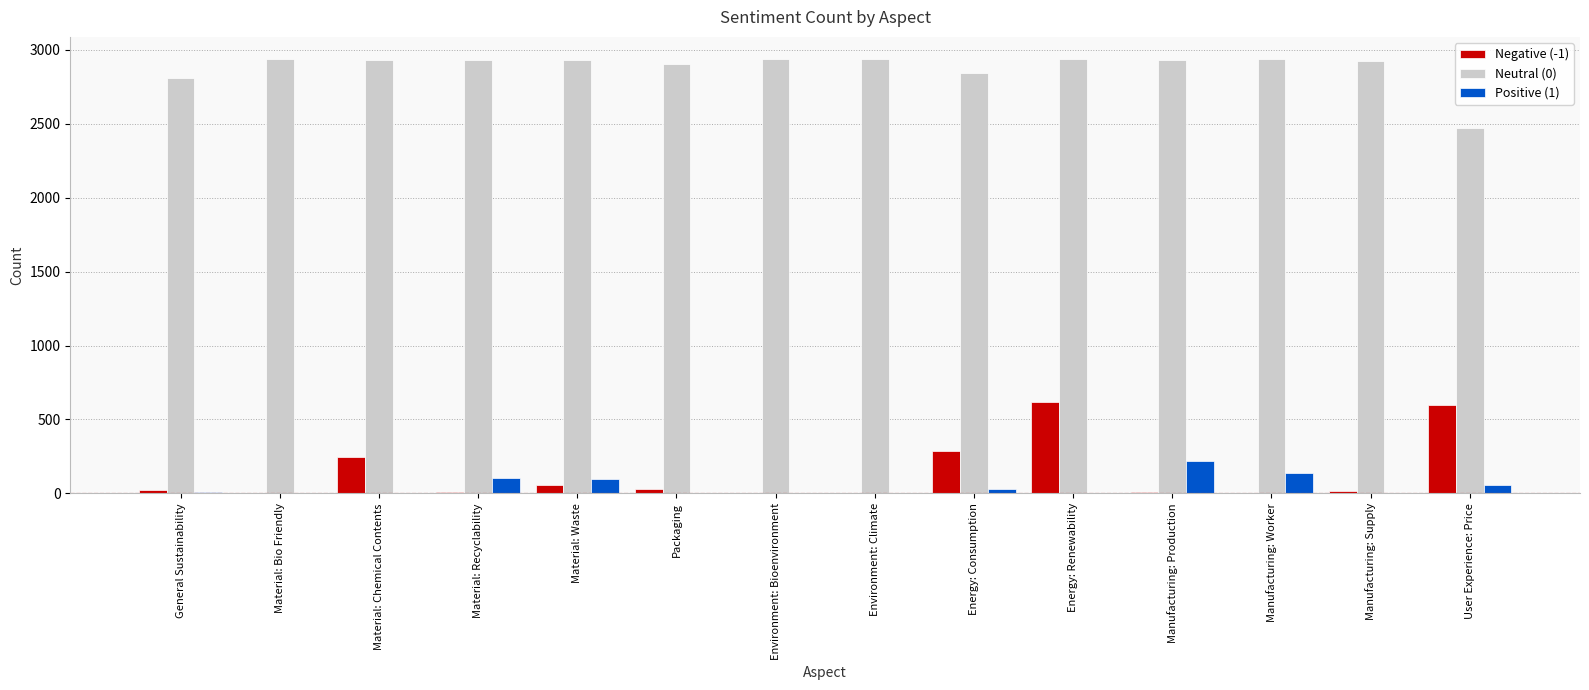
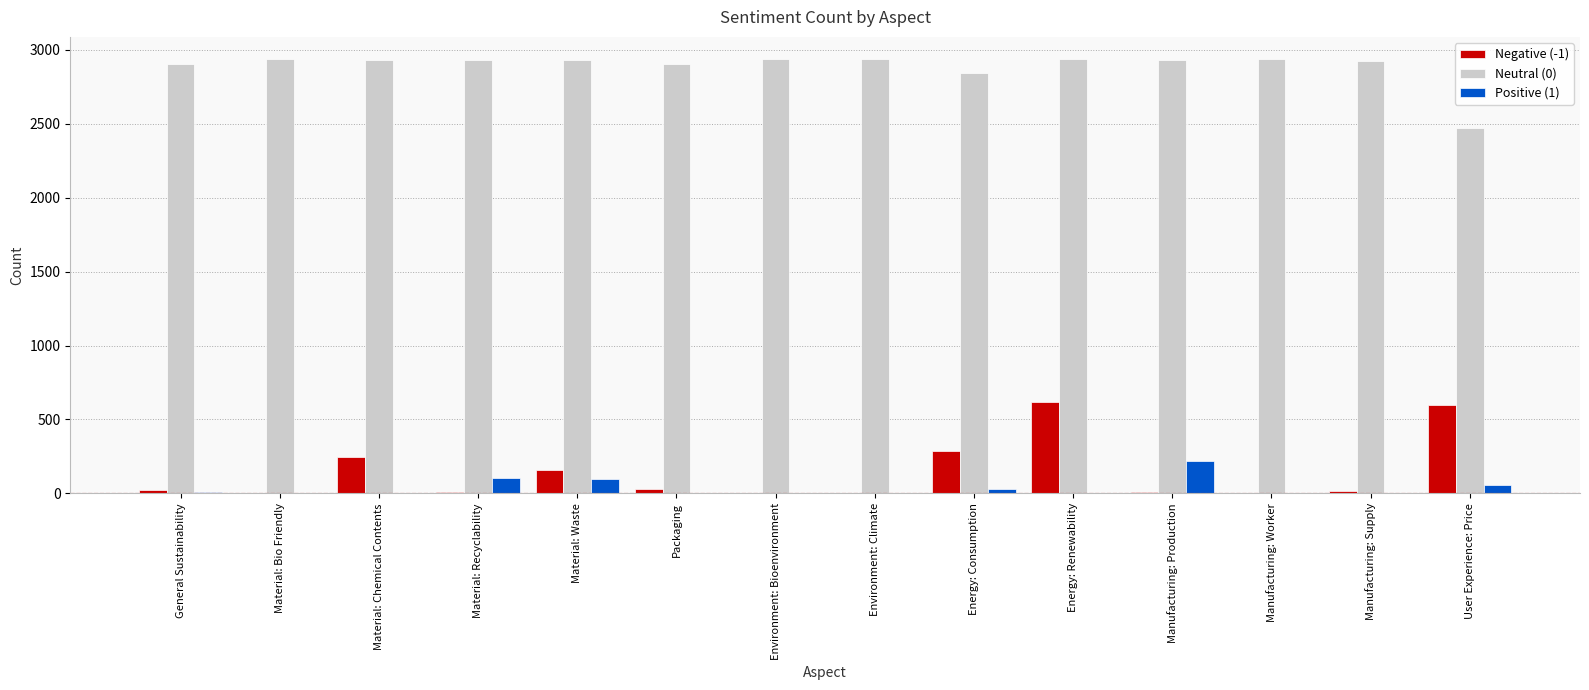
  {
    "Negative (-1)": {
      "General Sustainability": 30,
      "Material: Chemical Contents": 250,
-     "Material: Waste": 60,
+     "Material: Waste": 160,
      "Packaging": 30,
      "Energy: Consumption": 290,
      "Energy: Renewability": 620,
      "User Experience: Price": 600
    },
    "Neutral (0)": {
-     "General Sustainability": 2810,
+     "General Sustainability": 2910,
      "Material: Bio Friendly": 2940,
      "Material: Chemical Contents": 2930,
      "Material: Recyclability": 2930,
      "Material: Waste": 2930,
      "Packaging": 2910,
      "Environment: Bioenvironment": 2940,
      "Environment: Climate": 2940,
      "Energy: Consumption": 2840,
      "Energy: Renewability": 2940,
      "Manufacturing: Production": 2930,
      "Manufacturing: Worker": 2940,
      "Manufacturing: Supply": 2930,
      "User Experience: Price": 2470
    },
    "Positive (1)": {
      "Material: Bio Friendly": 0,
      "Material: Chemical Contents": 0,
      "Material: Recyclability": 110,
      "Material: Waste": 100,
      "Environment: Bioenvironment": 0,
      "Environment: Climate": 0,
      "Energy: Consumption": 30,
      "Energy: Renewability": 0,
      "Manufacturing: Production": 220,
-     "Manufacturing: Worker": 140,
+     "Manufacturing: Worker": 0,
      "Manufacturing: Supply": 0,
      "User Experience: Price": 60
    }
  }
